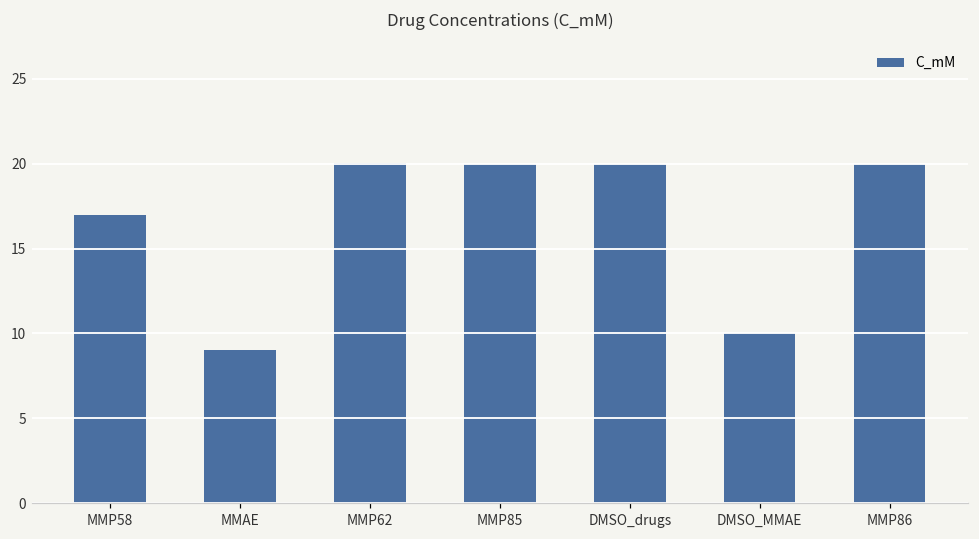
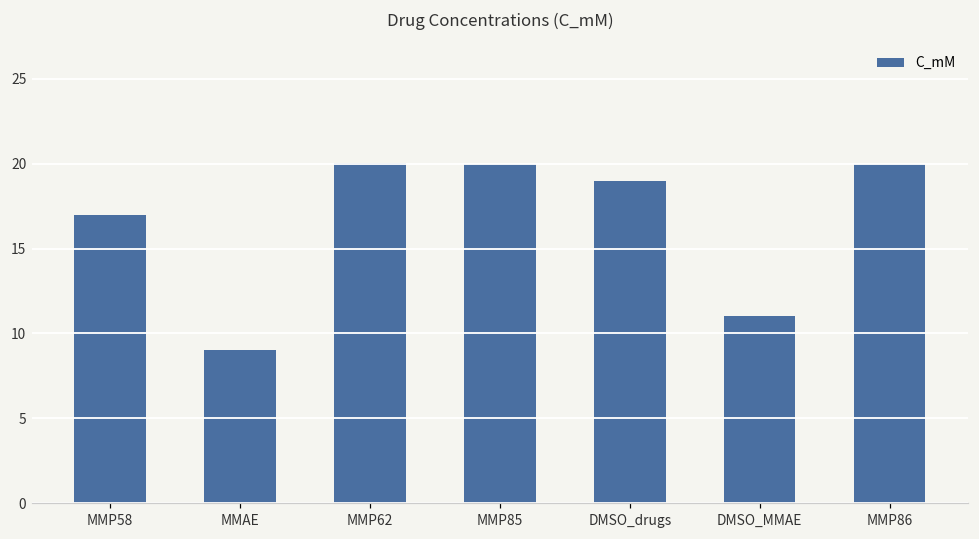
  {
    "MMP58": 17,
    "MMAE": 9,
    "MMP62": 20,
    "MMP85": 20,
-   "DMSO_drugs": 20,
-   "DMSO_MMAE": 10,
+   "DMSO_drugs": 19,
+   "DMSO_MMAE": 11,
    "MMP86": 20
  }
